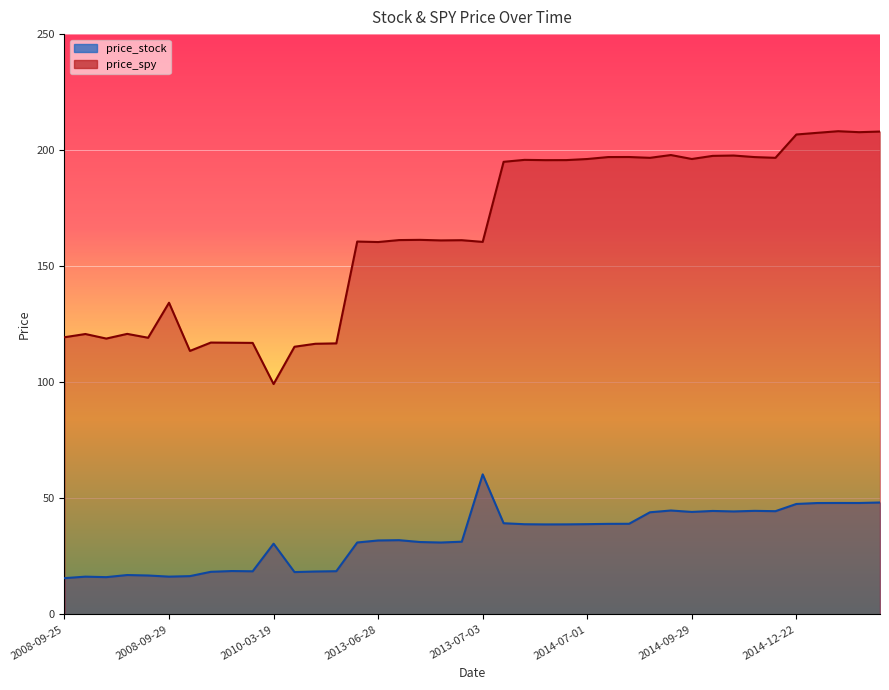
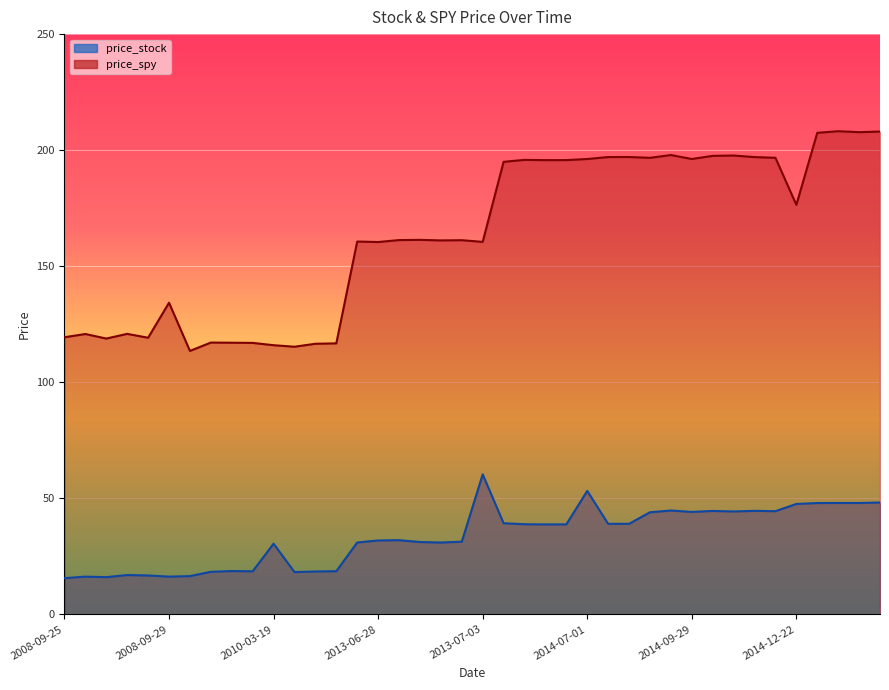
  {
    "price_stock": {
      "2008-09-25": 16,
      "2008-09-29": 16,
      "2010-03-19": 30,
      "2013-06-28": 32,
      "2013-07-03": 60,
-     "2014-07-01": 39,
+     "2014-07-01": 53,
      "2014-09-29": 44,
      "2014-12-22": 48
    },
    "price_spy": {
      "2008-09-25": 119,
      "2008-09-29": 134,
-     "2010-03-19": 99,
+     "2010-03-19": 116,
      "2013-06-28": 160,
      "2013-07-03": 160,
      "2014-07-01": 196,
      "2014-09-29": 196,
-     "2014-12-22": 207
+     "2014-12-22": 176
    }
  }
